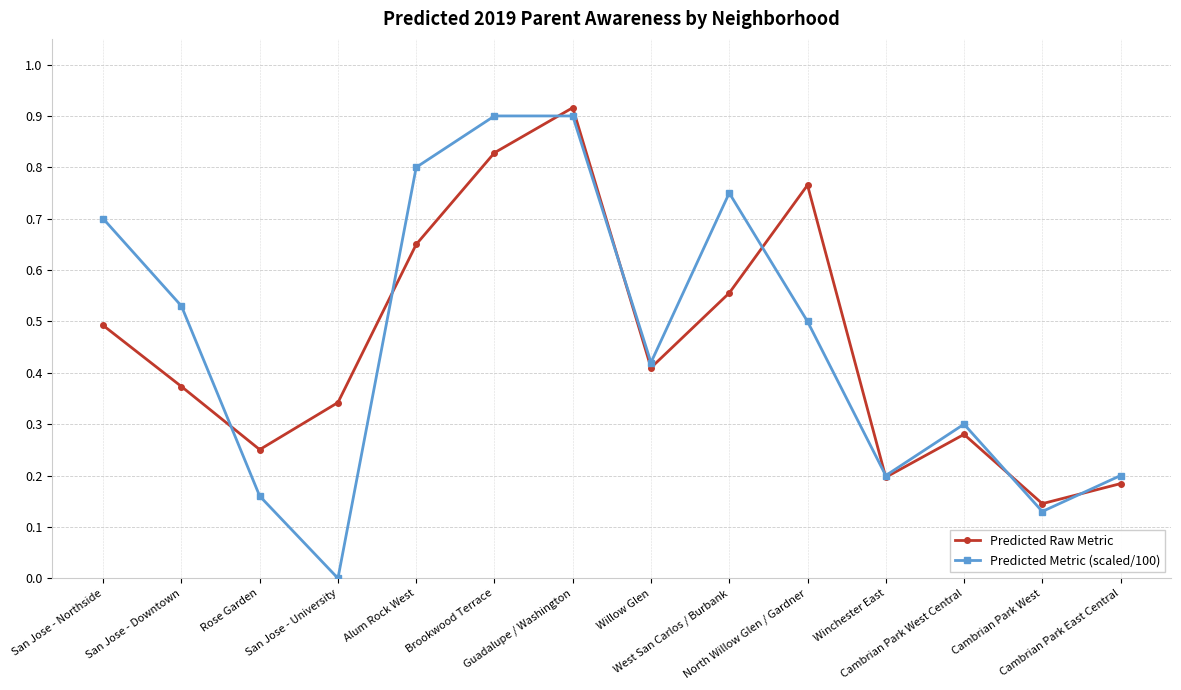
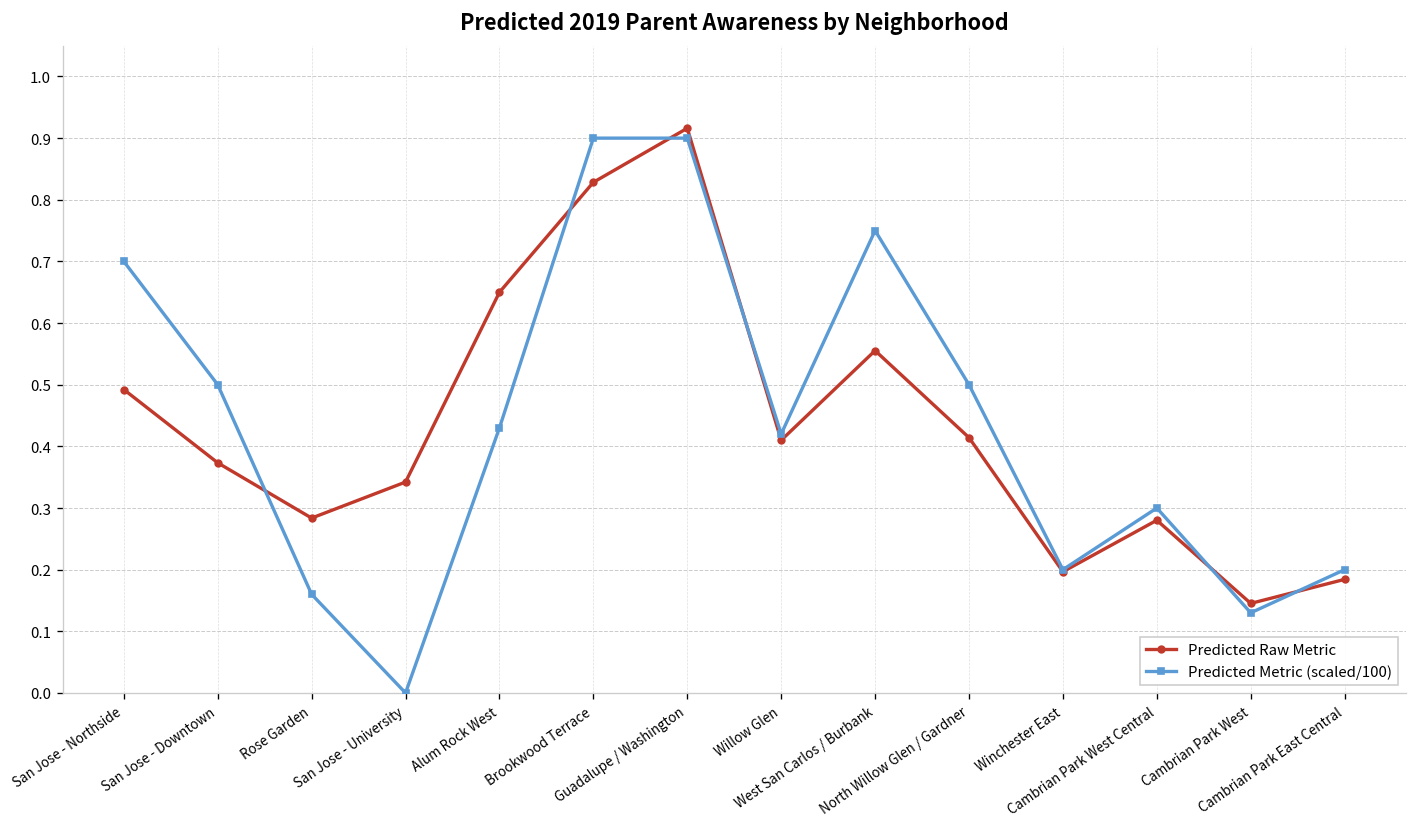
  {
    "Predicted Raw Metric": {
      "San Jose - Northside": 0.49,
      "San Jose - Downtown": 0.37,
-     "Rose Garden": 0.25,
+     "Rose Garden": 0.28,
      "San Jose - University": 0.34,
      "Alum Rock West": 0.65,
      "Brookwood Terrace": 0.83,
      "Guadalupe / Washington": 0.92,
      "Willow Glen": 0.41,
      "West San Carlos / Burbank": 0.56,
-     "North Willow Glen / Gardner": 0.77,
+     "North Willow Glen / Gardner": 0.41,
      "Cambrian Park West Central": 0.28,
      "Cambrian Park West": 0.15,
      "Cambrian Park East Central": 0.18
    },
    "Predicted Metric (scaled/100)": {
      "San Jose - Northside": 0.70,
-     "San Jose - Downtown": 0.53,
+     "San Jose - Downtown": 0.50,
      "Rose Garden": 0.16,
      "San Jose - University": 0.00,
-     "Alum Rock West": 0.80,
+     "Alum Rock West": 0.43,
      "Brookwood Terrace": 0.90,
      "Guadalupe / Washington": 0.90,
      "Willow Glen": 0.42,
      "West San Carlos / Burbank": 0.75,
      "North Willow Glen / Gardner": 0.50,
      "Cambrian Park West Central": 0.30,
      "Cambrian Park West": 0.13,
      "Cambrian Park East Central": 0.20
    }
  }
